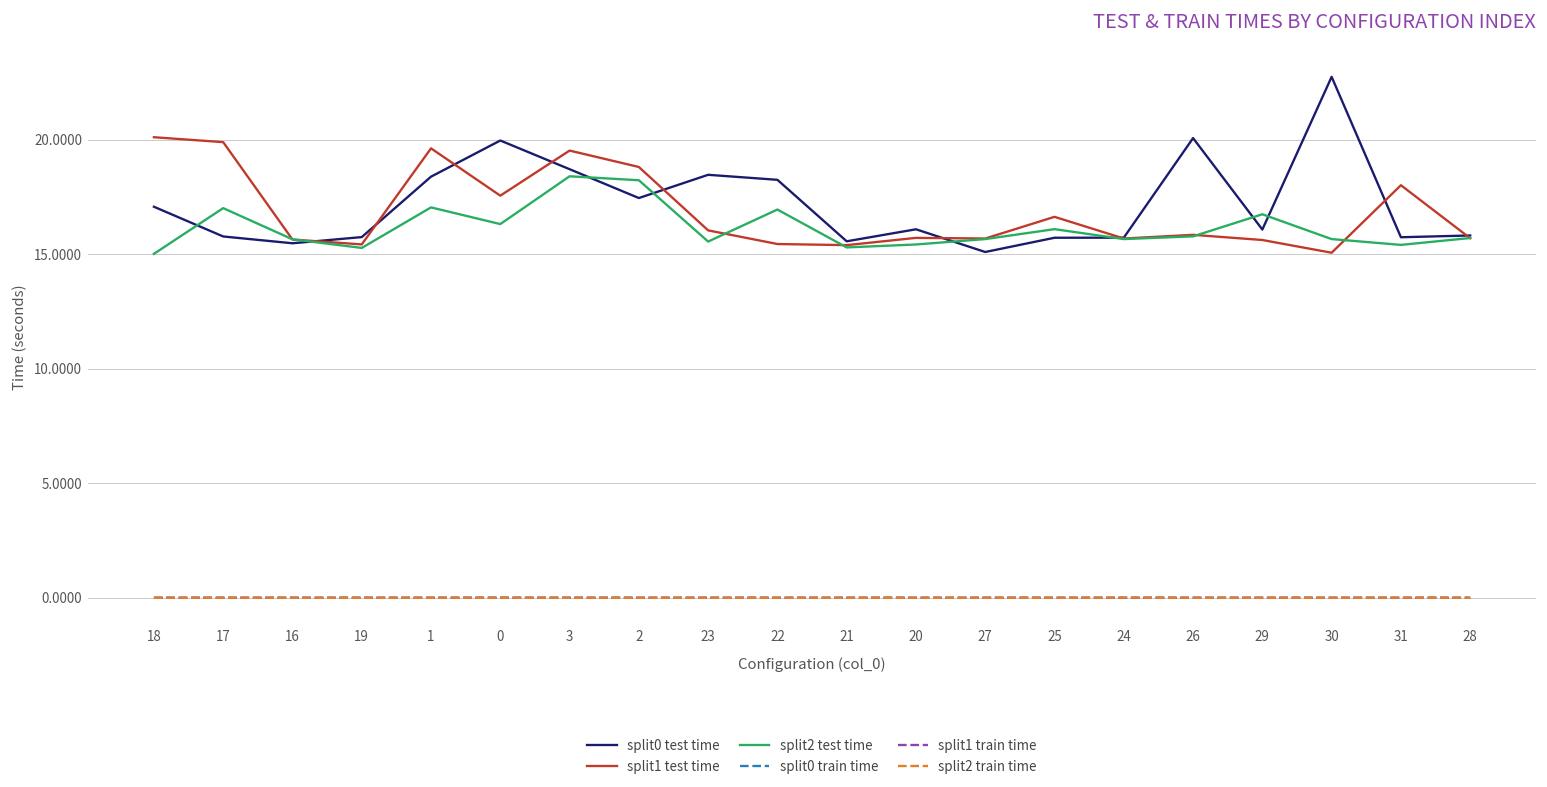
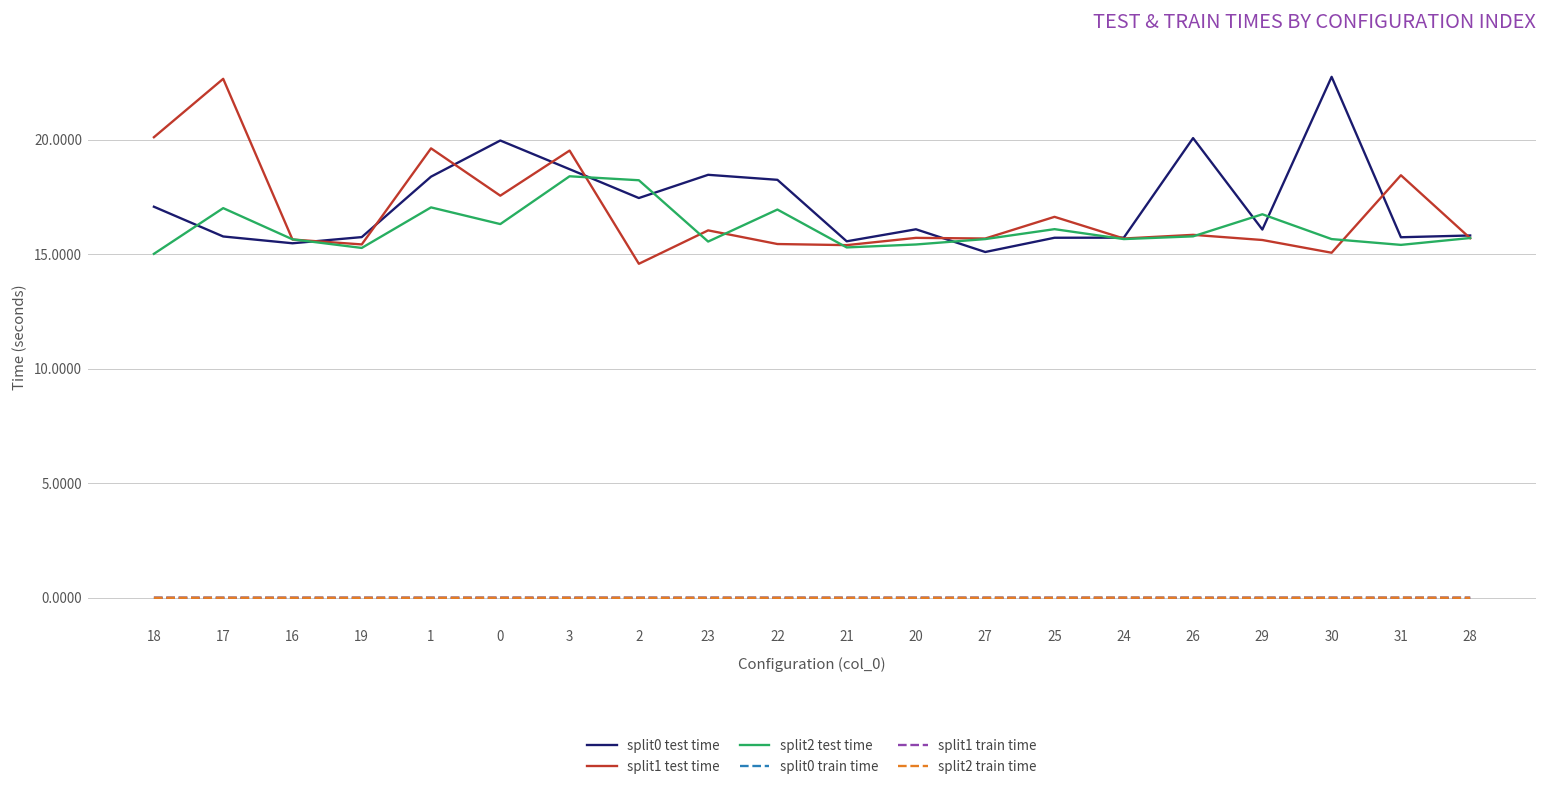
  {
    "split0 test time": {
      "18": 17.1,
      "17": 15.8,
      "16": 15.5,
      "19": 15.7,
      "1": 18.4,
      "0": 20.0,
      "3": 18.7,
      "2": 17.5,
      "23": 18.5,
      "22": 18.3,
      "21": 15.6,
      "20": 16.1,
      "27": 15.1,
      "25": 15.7,
      "26": 20.1,
      "29": 16.1,
      "30": 22.7,
      "31": 15.7
    },
    "split1 test time": {
      "18": 20.1,
-     "17": 19.9,
+     "17": 22.7,
      "19": 15.4,
      "1": 19.6,
      "0": 17.6,
      "3": 19.5,
-     "2": 18.8,
+     "2": 14.6,
      "23": 16.0,
      "22": 15.4,
      "20": 15.7,
      "25": 16.6,
      "29": 15.6,
      "30": 15.1,
-     "31": 18.0
+     "31": 18.5
    },
    "split2 test time": {
      "18": 15.0,
      "17": 17.0,
      "19": 15.3,
      "1": 17.0,
      "0": 16.3,
      "3": 18.4,
      "2": 18.2,
      "23": 15.6,
      "22": 17.0,
      "20": 15.4,
      "25": 16.1,
      "29": 16.7,
      "30": 15.7,
      "31": 15.4
    },
    "split2 train time": {
      "18": 0.0,
      "17": 0.0,
      "16": 0.0,
      "19": 0.0,
      "1": 0.0,
      "0": 0.0,
      "3": 0.0,
      "2": 0.0,
      "23": 0.0,
      "22": 0.0,
      "21": 0.0,
      "20": 0.0,
      "27": 0.0,
      "25": 0.0,
      "24": 0.0,
      "26": 0.0,
      "29": 0.0,
      "30": 0.0,
      "31": 0.0,
      "28": 0.0
    }
  }
